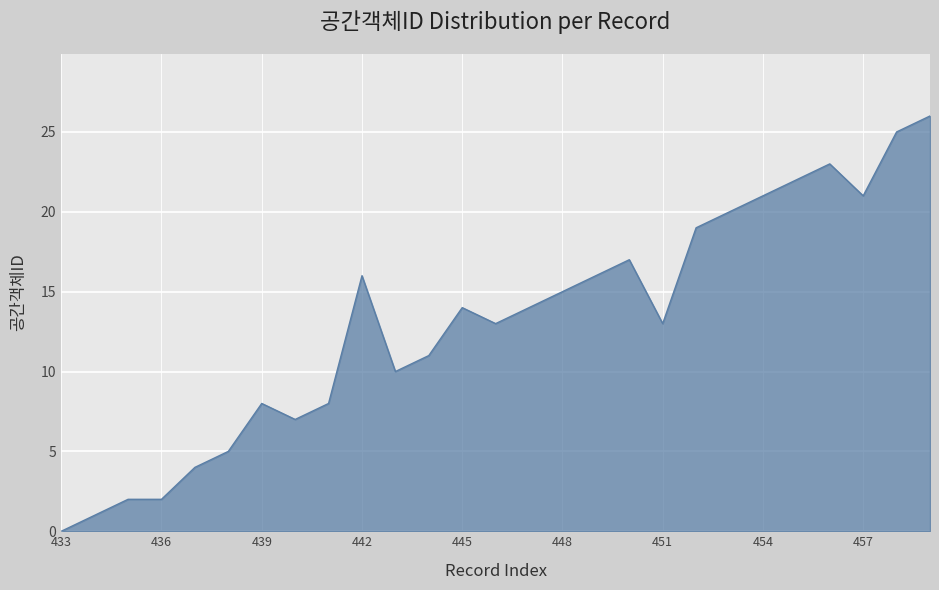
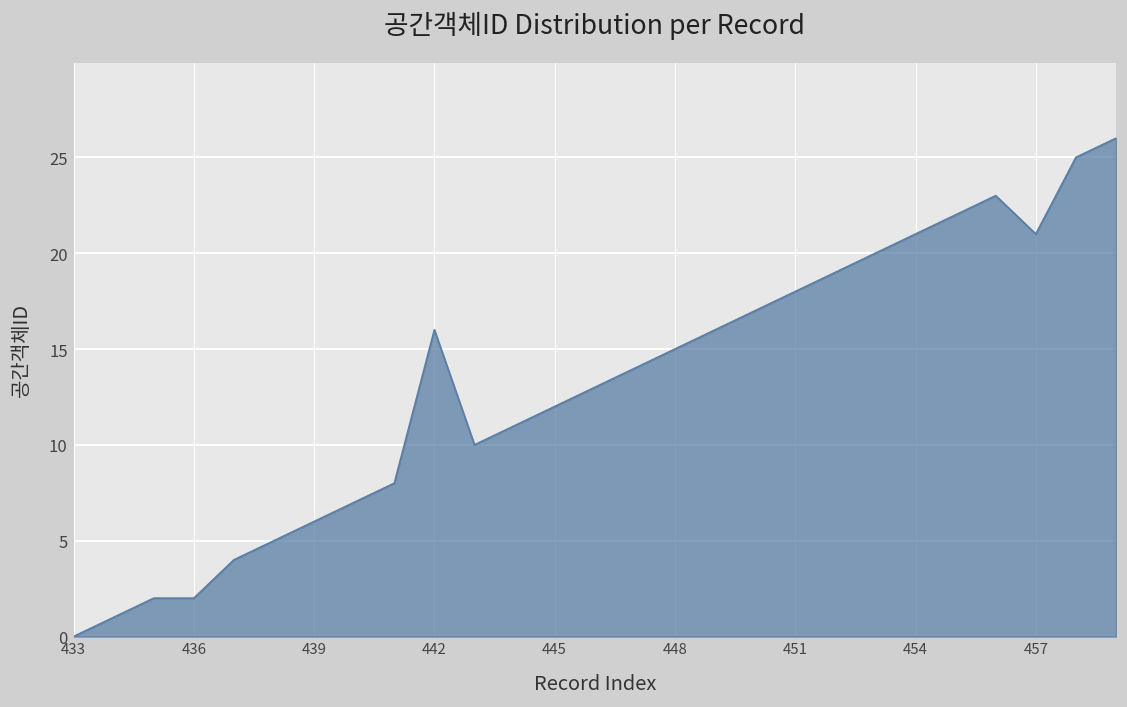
  {
    "433": 0.0,
    "436": 2.0,
-   "439": 8.0,
+   "439": 6.0,
    "442": 16.0,
-   "445": 14.0,
+   "445": 12.0,
    "448": 15.0,
-   "451": 13.0,
+   "451": 18.0,
    "454": 21.0,
    "457": 21.0
  }
